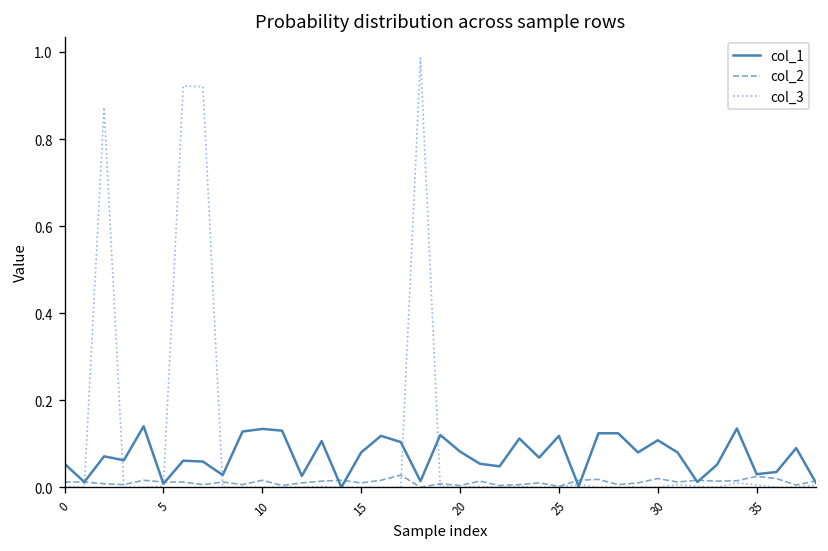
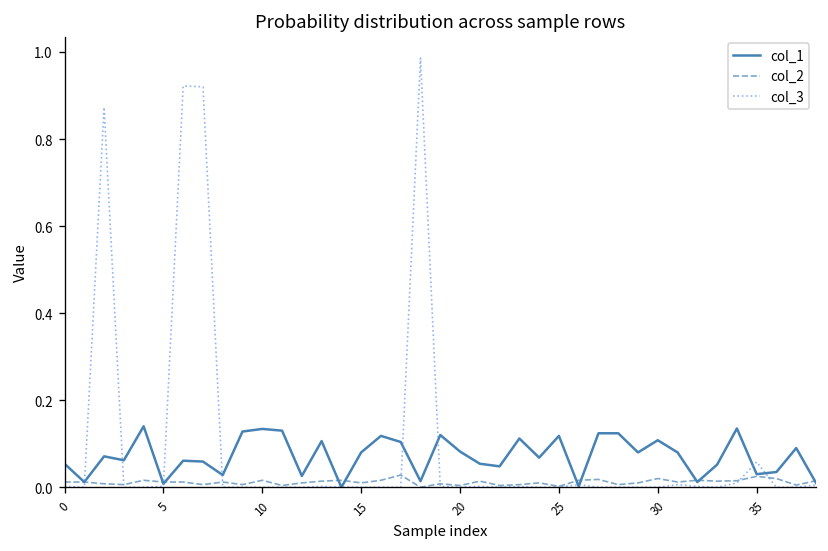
  {
    "col_3": {
      "0": 0.00,
      "10": 0.00,
      "15": 0.00,
      "30": 0.00,
-     "35": 0.01
+     "35": 0.06
    }
  }
